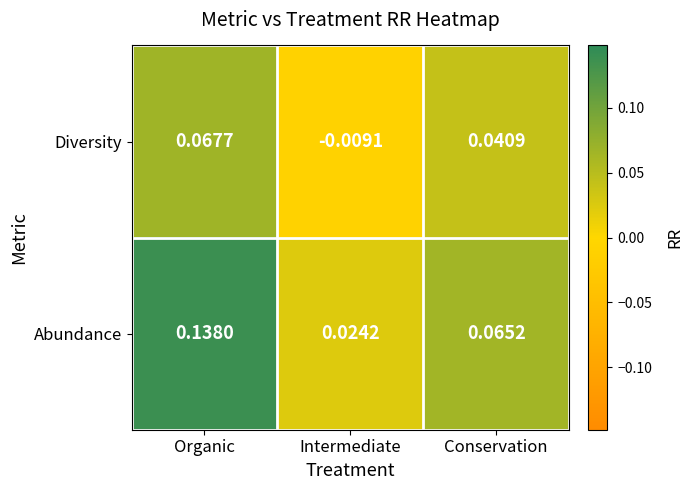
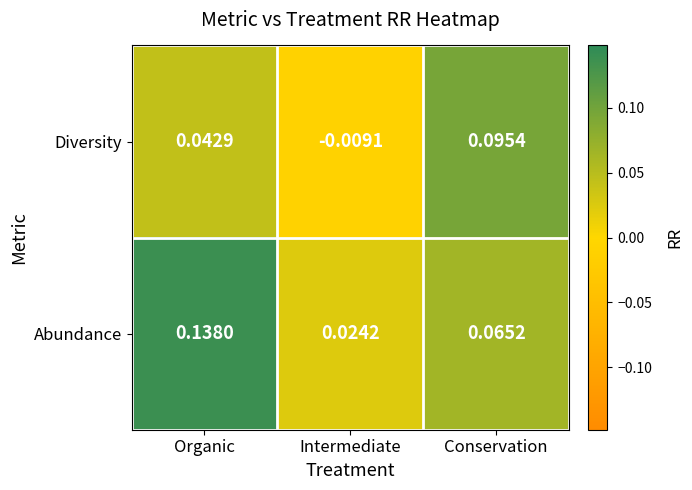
  {
    "Diversity": {
-     "Organic": 0.0677,
+     "Organic": 0.0429,
      "Intermediate": -0.0091,
-     "Conservation": 0.0409
+     "Conservation": 0.0954
    },
    "Abundance": {
      "Organic": 0.1380,
      "Intermediate": 0.0242,
      "Conservation": 0.0652
    }
  }
